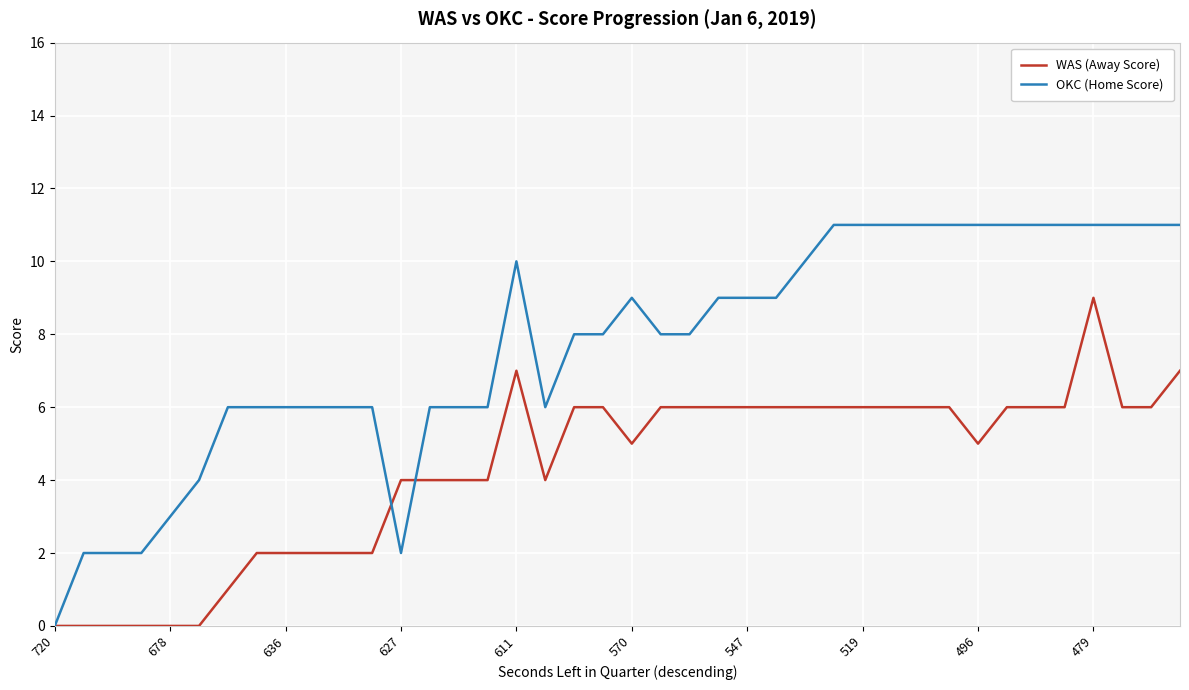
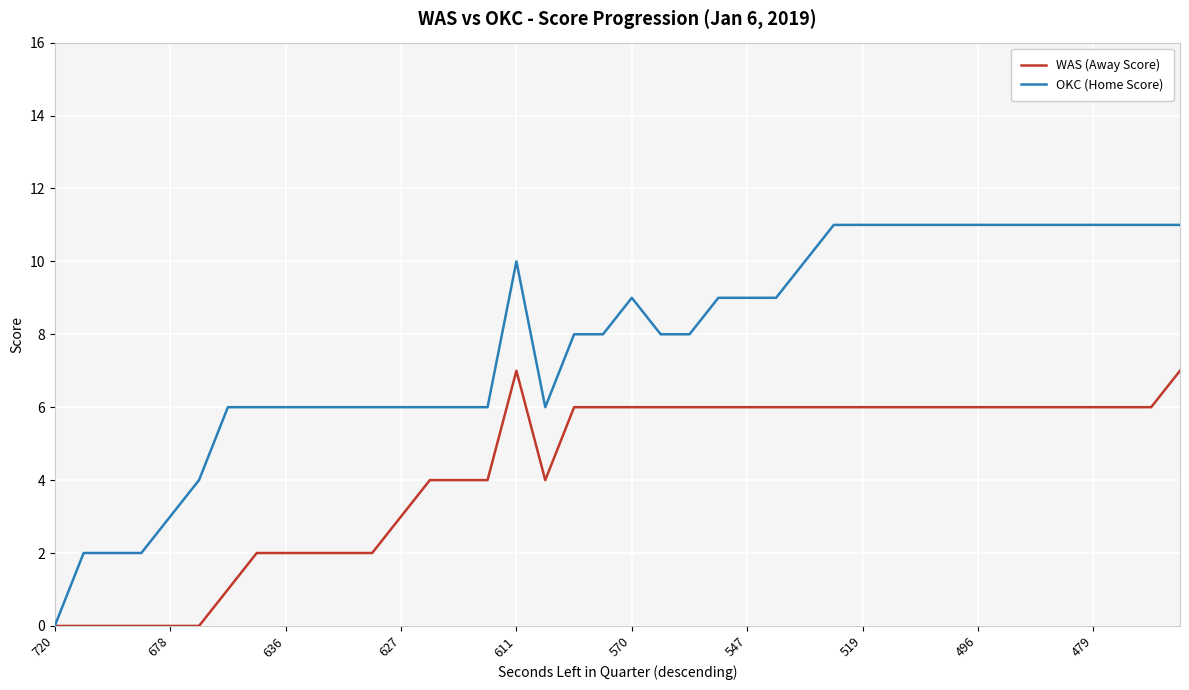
  {
    "WAS (Away Score)": {
      "678": 0,
-     "627": 4,
+     "627": 3,
      "611": 7,
-     "570": 5,
-     "496": 5,
-     "479": 9
+     "570": 6,
+     "496": 6,
+     "479": 6
    },
    "OKC (Home Score)": {
      "678": 3,
-     "627": 2,
+     "627": 6,
      "611": 10,
      "570": 9,
      "496": 11,
      "479": 11
    }
  }
